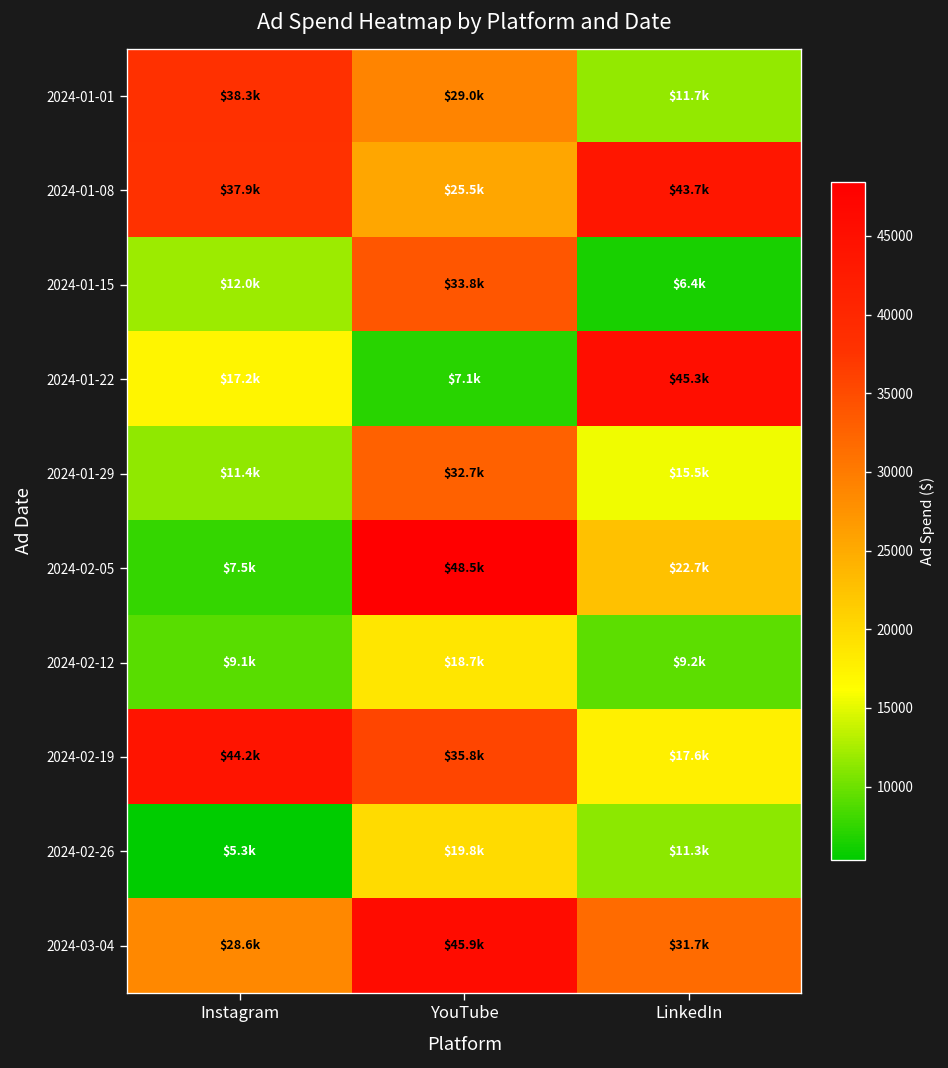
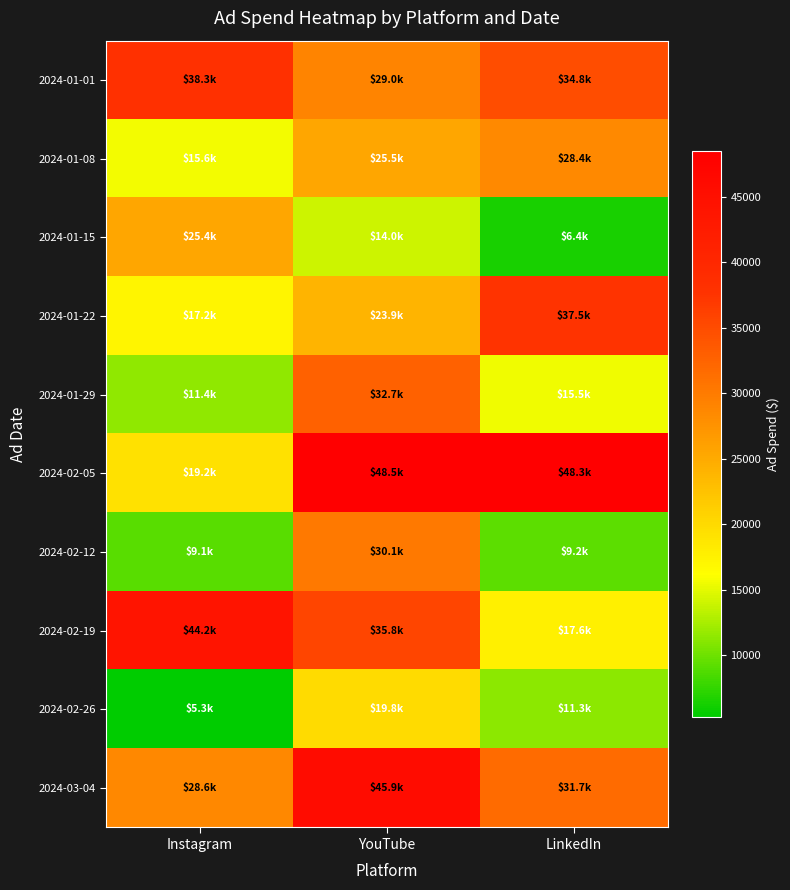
  {
    "2024-01-01": {
      "Instagram": "$38.3k",
      "YouTube": "$29.0k",
-     "LinkedIn": "$11.7k"
+     "LinkedIn": "$34.8k"
    },
    "2024-01-08": {
-     "Instagram": "$37.9k",
+     "Instagram": "$15.6k",
      "YouTube": "$25.5k",
-     "LinkedIn": "$43.7k"
+     "LinkedIn": "$28.4k"
    },
    "2024-01-15": {
-     "Instagram": "$12.0k",
-     "YouTube": "$33.8k",
+     "Instagram": "$25.4k",
+     "YouTube": "$14.0k",
      "LinkedIn": "$6.4k"
    },
    "2024-01-22": {
      "Instagram": "$17.2k",
-     "YouTube": "$7.1k",
-     "LinkedIn": "$45.3k"
+     "YouTube": "$23.9k",
+     "LinkedIn": "$37.5k"
    },
    "2024-01-29": {
      "Instagram": "$11.4k",
      "YouTube": "$32.7k",
      "LinkedIn": "$15.5k"
    },
    "2024-02-05": {
-     "Instagram": "$7.5k",
+     "Instagram": "$19.2k",
      "YouTube": "$48.5k",
-     "LinkedIn": "$22.7k"
+     "LinkedIn": "$48.3k"
    },
    "2024-02-12": {
      "Instagram": "$9.1k",
-     "YouTube": "$18.7k",
+     "YouTube": "$30.1k",
      "LinkedIn": "$9.2k"
    },
    "2024-02-19": {
      "Instagram": "$44.2k",
      "YouTube": "$35.8k",
      "LinkedIn": "$17.6k"
    },
    "2024-02-26": {
      "Instagram": "$5.3k",
      "YouTube": "$19.8k",
      "LinkedIn": "$11.3k"
    },
    "2024-03-04": {
      "Instagram": "$28.6k",
      "YouTube": "$45.9k",
      "LinkedIn": "$31.7k"
    }
  }
